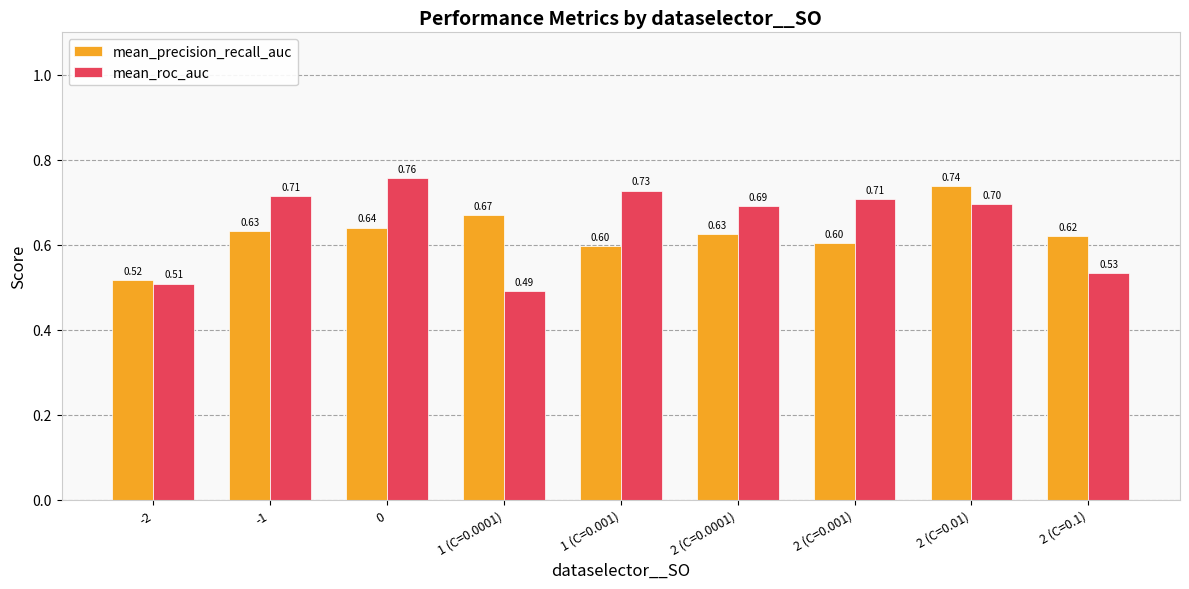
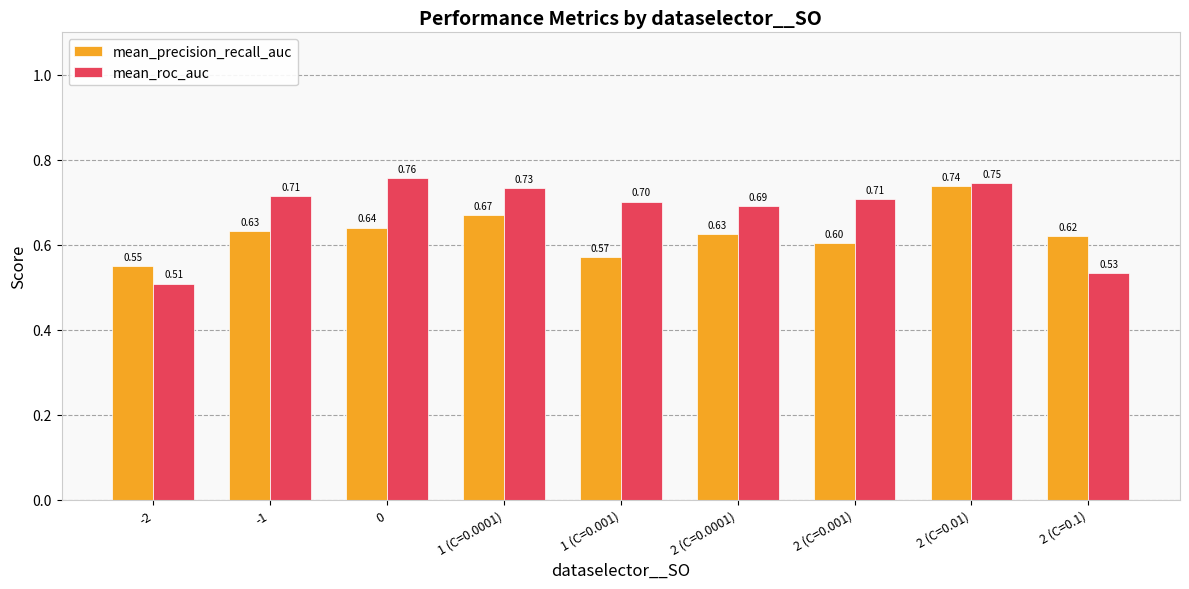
  {
    "mean_precision_recall_auc": {
-     "-2": 0.52,
+     "-2": 0.55,
      "-1": 0.63,
      "0": 0.64,
      "1 (C=0.0001)": 0.67,
-     "1 (C=0.001)": 0.60,
+     "1 (C=0.001)": 0.57,
      "2 (C=0.0001)": 0.63,
      "2 (C=0.001)": 0.60,
      "2 (C=0.01)": 0.74,
      "2 (C=0.1)": 0.62
    },
    "mean_roc_auc": {
      "-2": 0.51,
      "-1": 0.71,
      "0": 0.76,
-     "1 (C=0.0001)": 0.49,
-     "1 (C=0.001)": 0.73,
+     "1 (C=0.0001)": 0.73,
+     "1 (C=0.001)": 0.70,
      "2 (C=0.0001)": 0.69,
      "2 (C=0.001)": 0.71,
-     "2 (C=0.01)": 0.70,
+     "2 (C=0.01)": 0.75,
      "2 (C=0.1)": 0.53
    }
  }
